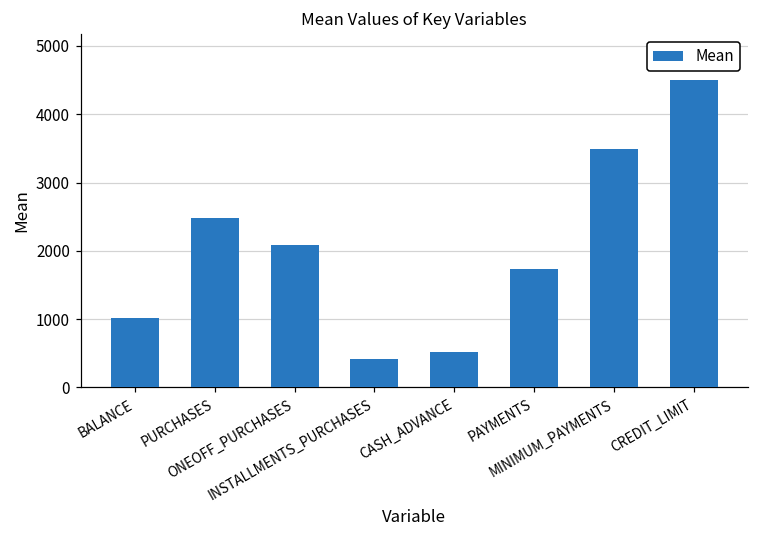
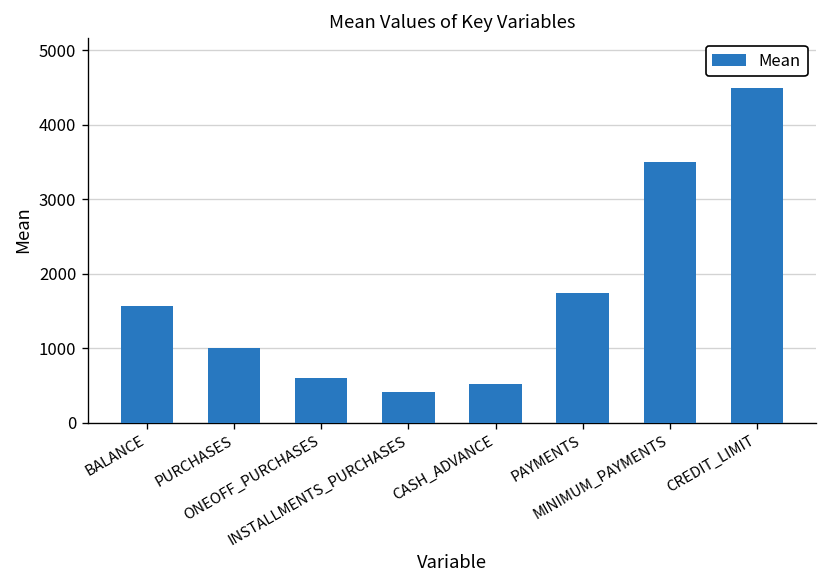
  {
-   "BALANCE": 1000,
-   "PURCHASES": 2500,
-   "ONEOFF_PURCHASES": 2100,
+   "BALANCE": 1600,
+   "PURCHASES": 1000,
+   "ONEOFF_PURCHASES": 600,
    "INSTALLMENTS_PURCHASES": 400,
    "CASH_ADVANCE": 500,
    "PAYMENTS": 1700,
    "MINIMUM_PAYMENTS": 3500,
    "CREDIT_LIMIT": 4500
  }
